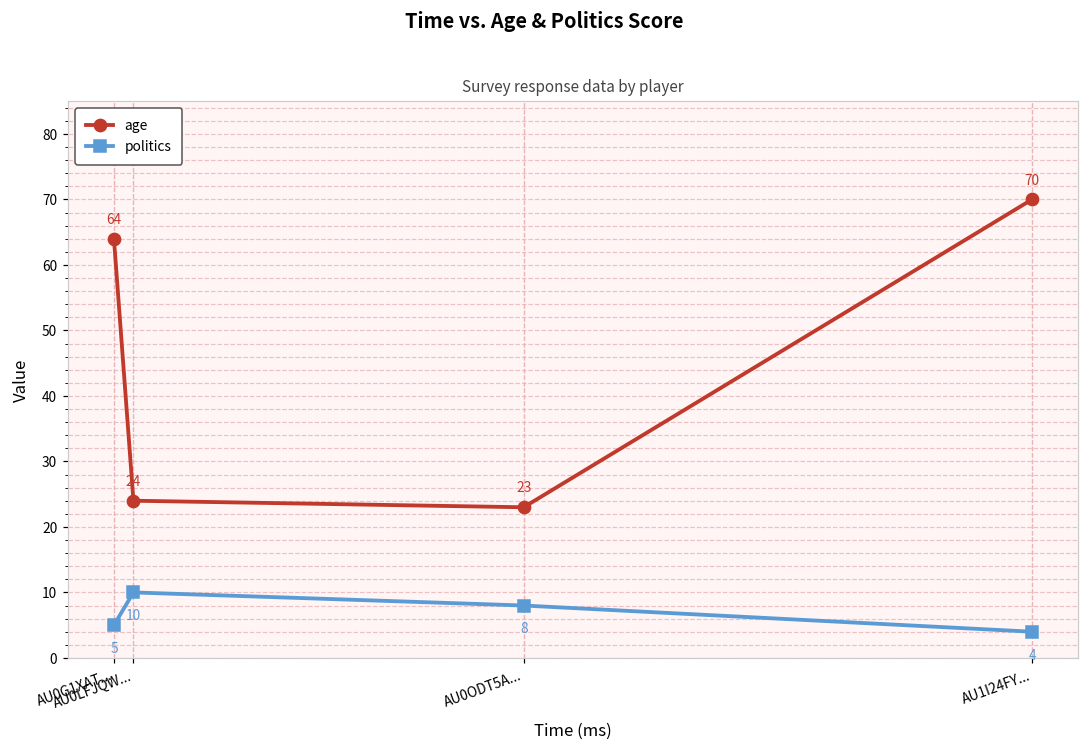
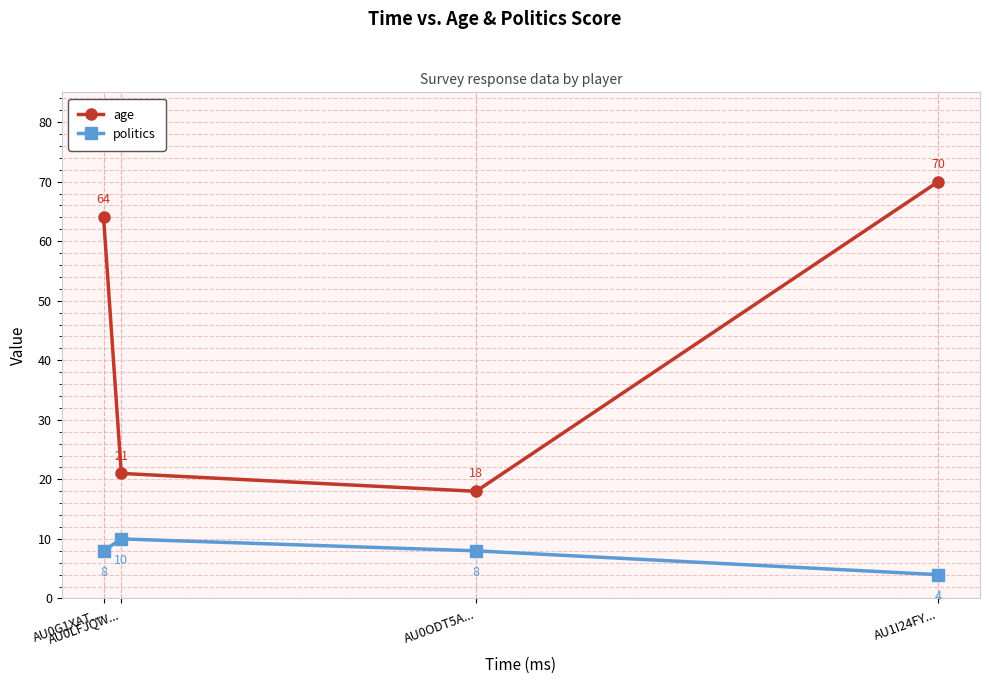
  {
    "age": {
      "AU0G1XAT...": 64,
-     "AU0LFJQW...": 24,
-     "AU0ODT5A...": 23,
+     "AU0LFJQW...": 21,
+     "AU0ODT5A...": 18,
      "AU1I24FY...": 70
    },
    "politics": {
-     "AU0G1XAT...": 5,
+     "AU0G1XAT...": 8,
      "AU0LFJQW...": 10,
      "AU0ODT5A...": 8,
      "AU1I24FY...": 4
    }
  }
